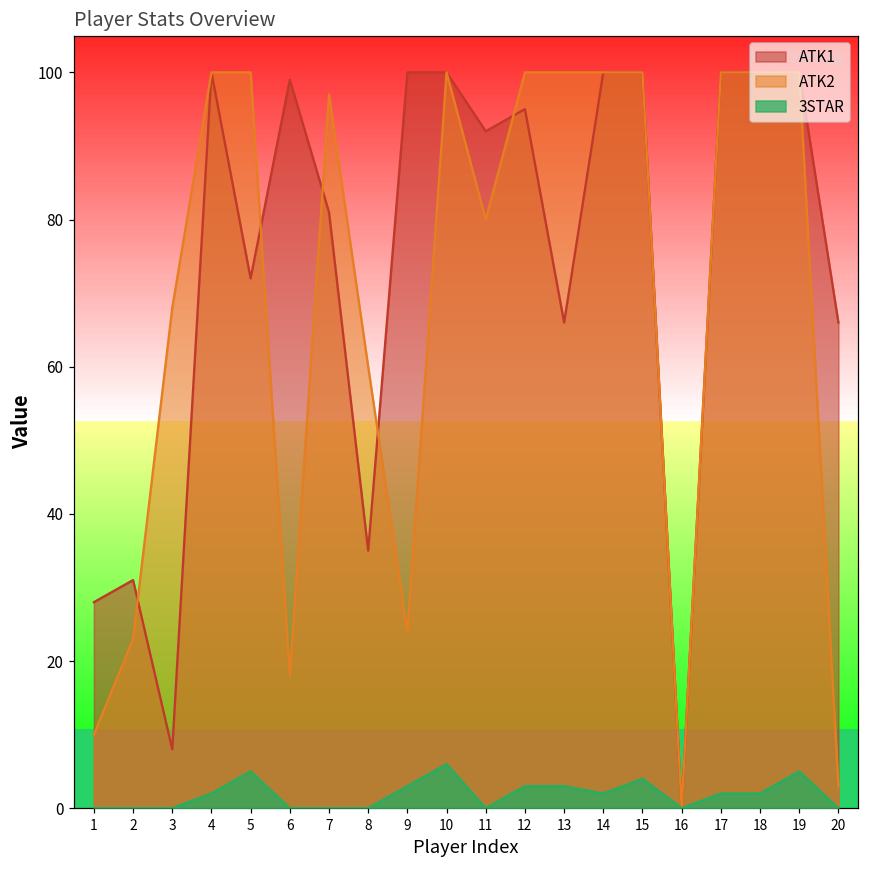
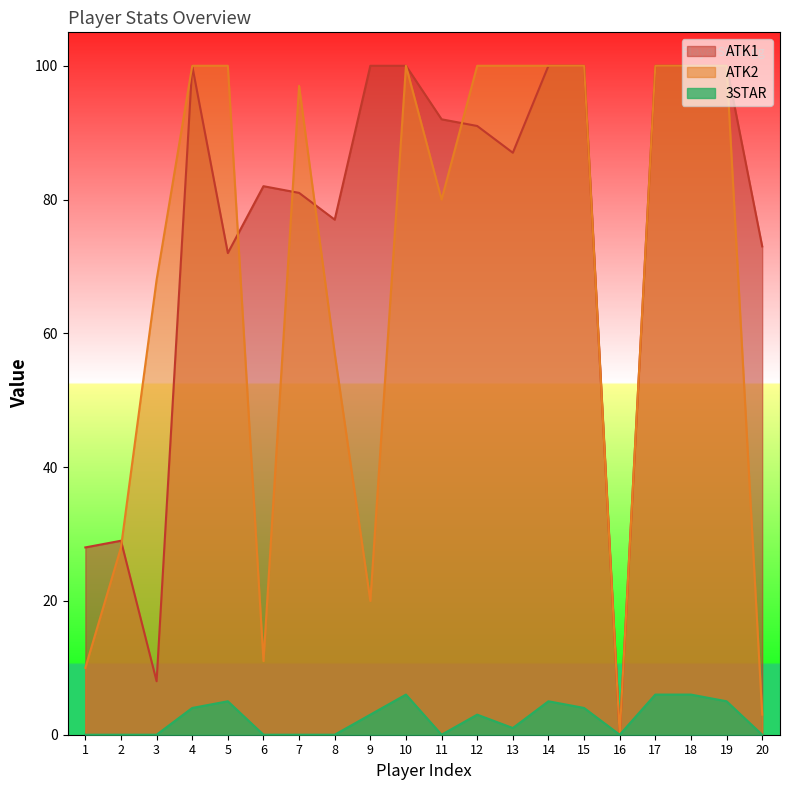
  {
    "ATK1": {
      "1": 28,
-     "2": 31,
+     "2": 29,
      "3": 8,
      "5": 72,
-     "6": 99,
+     "6": 82,
      "7": 81,
-     "8": 35,
+     "8": 77,
      "9": 100,
      "11": 92,
-     "12": 95,
-     "13": 66,
-     "20": 66
+     "12": 91,
+     "13": 87,
+     "20": 73
    },
    "ATK2": {
      "1": 10,
-     "2": 23,
+     "2": 28,
      "3": 68,
      "5": 100,
-     "6": 18,
+     "6": 11,
      "7": 97,
-     "8": 60,
-     "9": 24,
+     "8": 57,
+     "9": 20,
      "11": 80,
      "12": 100,
      "13": 100,
      "20": 3
    },
    "3STAR": {
      "1": 0,
      "2": 0,
      "3": 0,
-     "4": 2,
+     "4": 4,
      "5": 5,
      "6": 0,
      "7": 0,
      "8": 0,
      "9": 3,
      "10": 6,
      "11": 0,
      "12": 3,
-     "13": 3,
-     "14": 2,
+     "13": 1,
+     "14": 5,
      "15": 4,
-     "17": 2,
-     "18": 2,
+     "17": 6,
+     "18": 6,
      "19": 5,
      "20": 0
    }
  }
